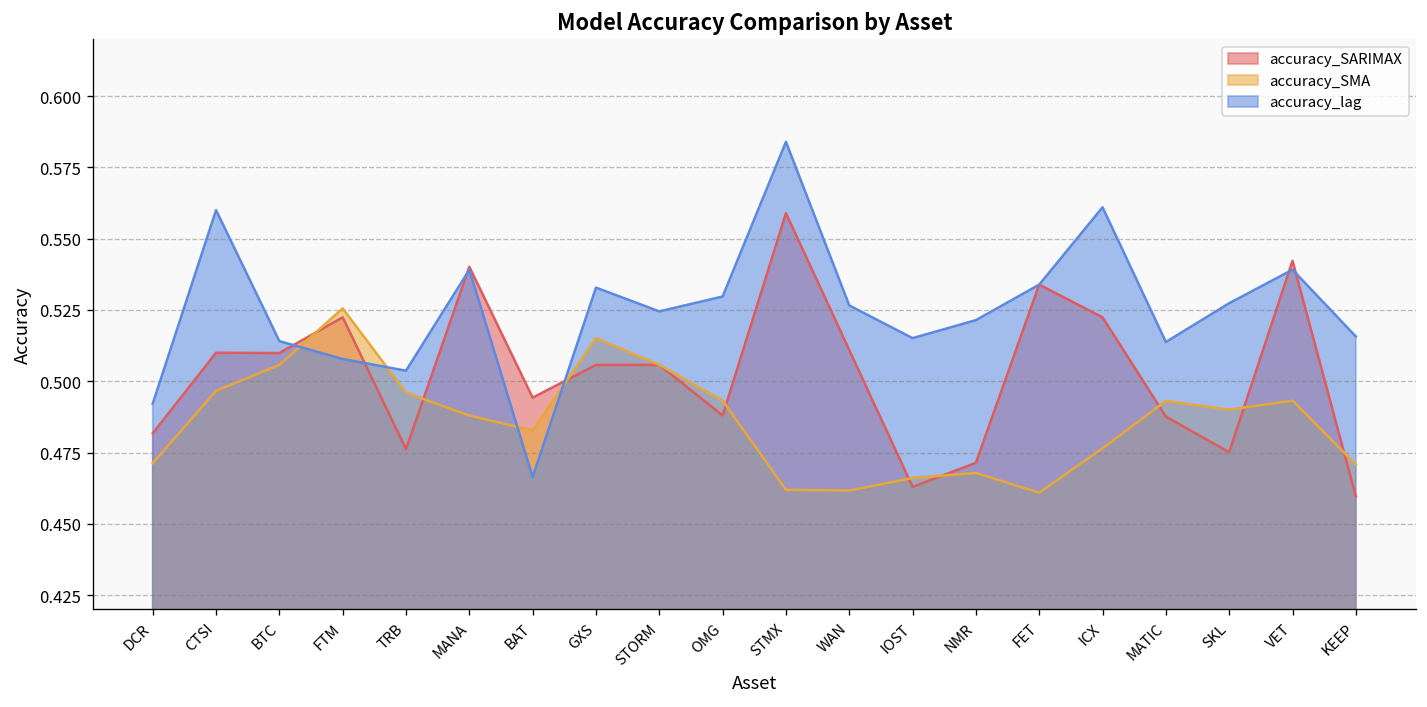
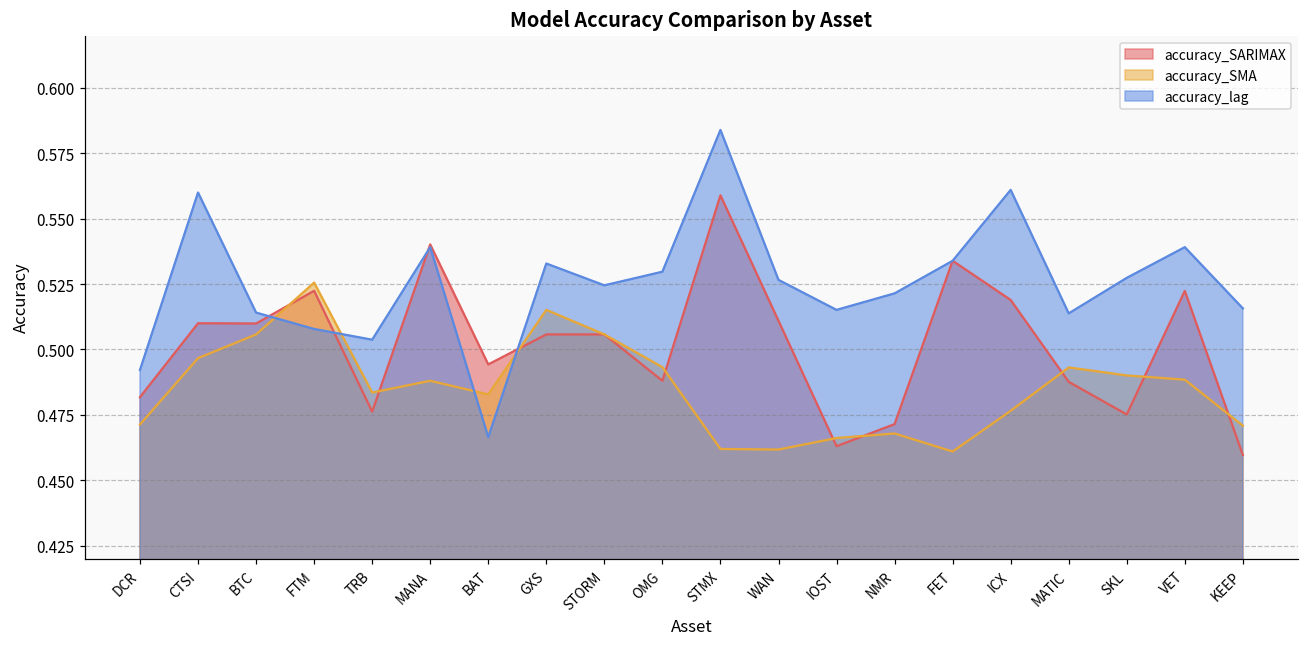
  {
    "accuracy_SARIMAX": {
      "DCR": 0.482,
      "CTSI": 0.510,
      "BTC": 0.510,
      "FTM": 0.522,
      "TRB": 0.476,
      "BAT": 0.494,
      "GXS": 0.506,
      "OMG": 0.488,
      "STMX": 0.559,
      "WAN": 0.511,
      "IOST": 0.463,
      "NMR": 0.471,
-     "ICX": 0.522,
+     "ICX": 0.519,
      "MATIC": 0.488,
      "SKL": 0.475,
-     "VET": 0.542,
+     "VET": 0.522,
      "KEEP": 0.460
    },
    "accuracy_SMA": {
      "DCR": 0.471,
      "CTSI": 0.497,
      "BTC": 0.506,
      "FTM": 0.526,
-     "TRB": 0.496,
+     "TRB": 0.484,
      "MANA": 0.488,
      "BAT": 0.483,
      "GXS": 0.515,
      "OMG": 0.493,
      "STMX": 0.462,
      "WAN": 0.462,
      "IOST": 0.466,
      "NMR": 0.468,
      "FET": 0.461,
      "ICX": 0.477,
      "MATIC": 0.493,
      "SKL": 0.490,
-     "VET": 0.493,
+     "VET": 0.488,
      "KEEP": 0.471
    },
    "accuracy_lag": {
      "DCR": 0.492,
      "CTSI": 0.560,
      "BTC": 0.514,
      "FTM": 0.508,
      "TRB": 0.504,
      "BAT": 0.466,
      "GXS": 0.533,
      "STORM": 0.525,
      "OMG": 0.530,
      "STMX": 0.584,
      "WAN": 0.527,
      "IOST": 0.515,
      "NMR": 0.521,
      "ICX": 0.561,
      "MATIC": 0.514,
      "SKL": 0.527,
      "VET": 0.539,
      "KEEP": 0.516
    }
  }
